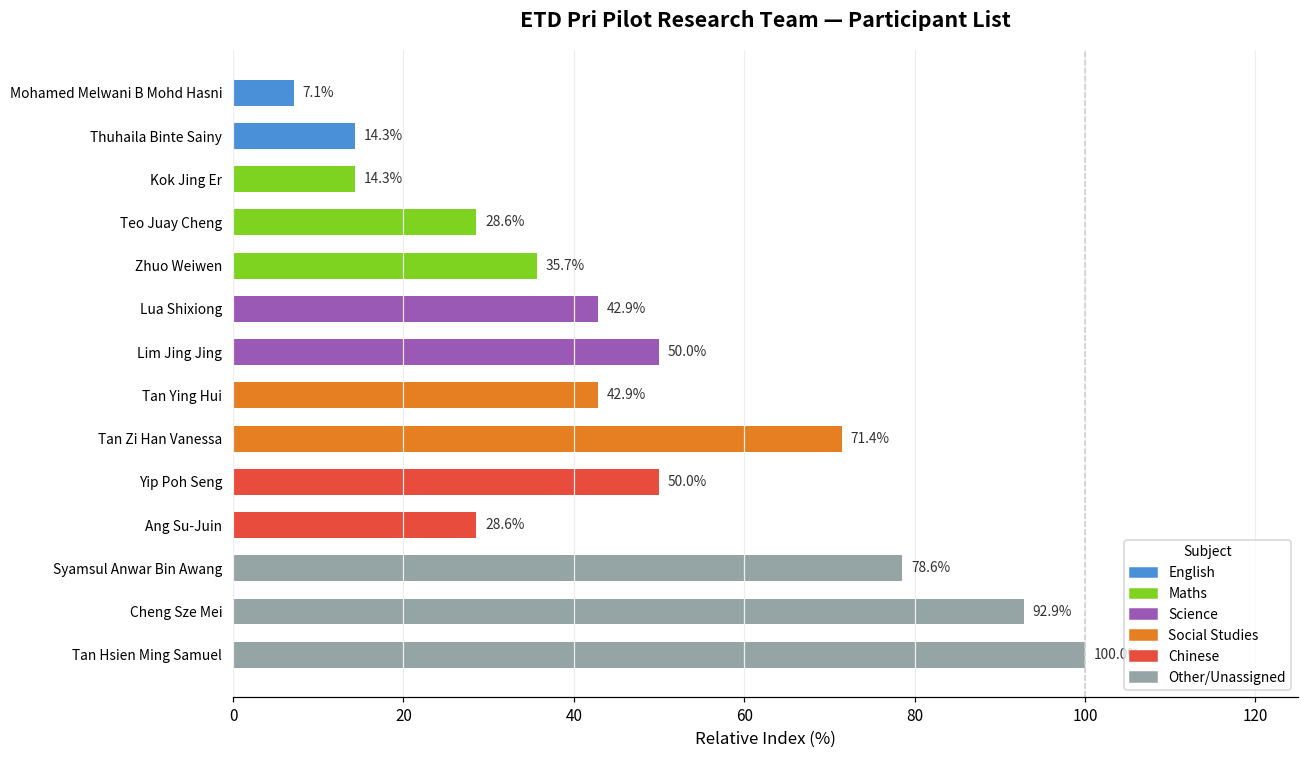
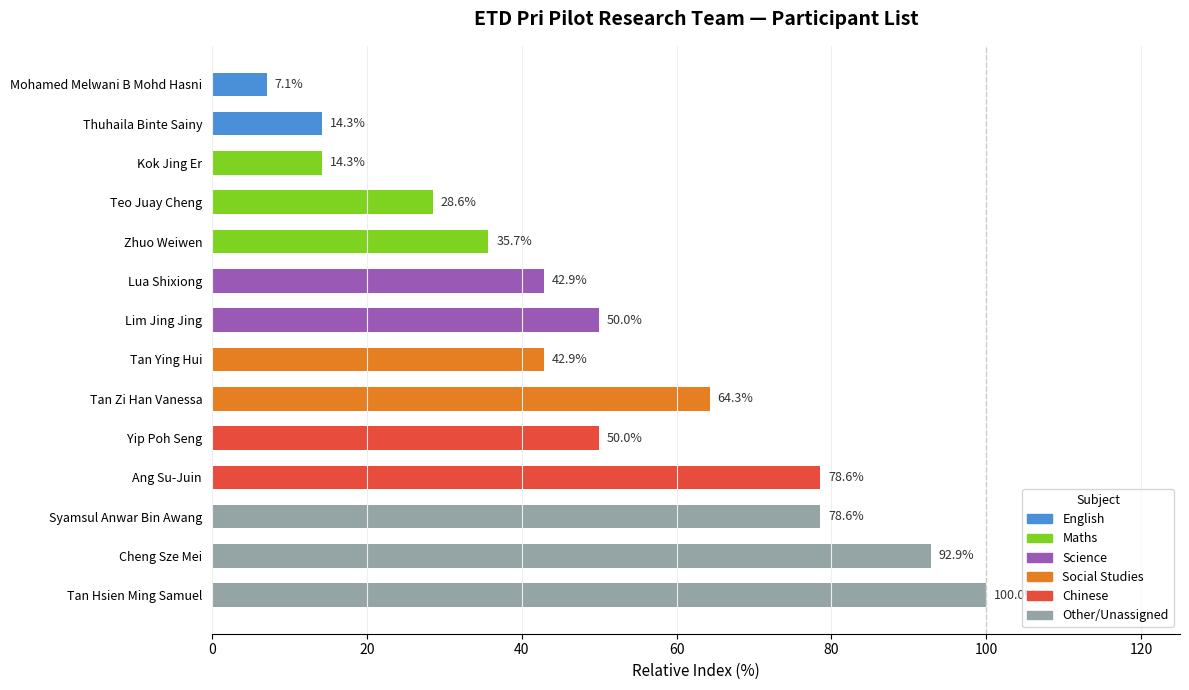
  {
    "Mohamed Melwani B Mohd Hasni": "7.1%",
    "Thuhaila Binte Sainy": "14.3%",
    "Kok Jing Er": "14.3%",
    "Teo Juay Cheng": "28.6%",
    "Zhuo Weiwen": "35.7%",
    "Lua Shixiong": "42.9%",
    "Lim Jing Jing": "50.0%",
    "Tan Ying Hui": "42.9%",
-   "Tan Zi Han Vanessa": "71.4%",
+   "Tan Zi Han Vanessa": "64.3%",
    "Yip Poh Seng": "50.0%",
-   "Ang Su-Juin": "28.6%",
+   "Ang Su-Juin": "78.6%",
    "Syamsul Anwar Bin Awang": "78.6%",
    "Cheng Sze Mei": "92.9%"
  }
